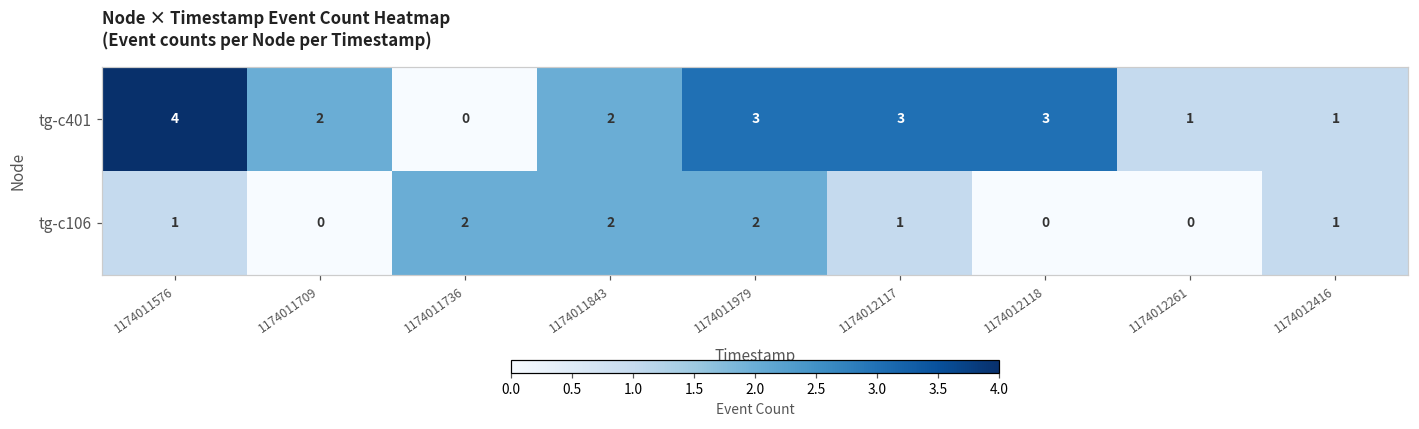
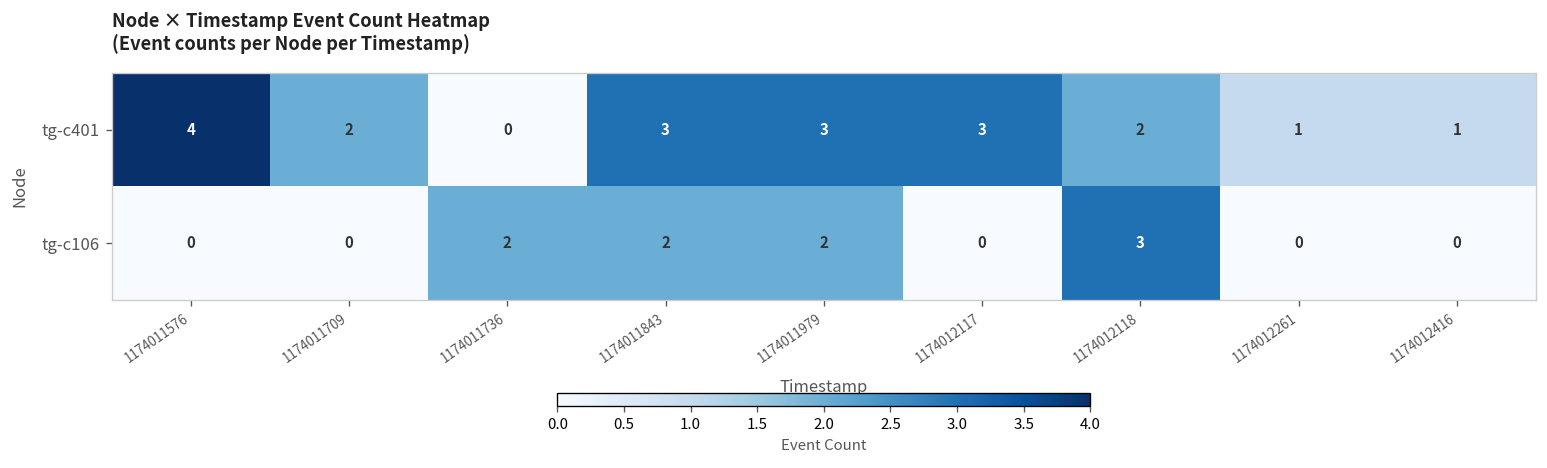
  {
    "tg-c401": {
      "1174011576": 4,
      "1174011709": 2,
      "1174011736": 0,
-     "1174011843": 2,
+     "1174011843": 3,
      "1174011979": 3,
      "1174012117": 3,
-     "1174012118": 3,
+     "1174012118": 2,
      "1174012261": 1,
      "1174012416": 1
    },
    "tg-c106": {
-     "1174011576": 1,
+     "1174011576": 0,
      "1174011709": 0,
      "1174011736": 2,
      "1174011843": 2,
      "1174011979": 2,
-     "1174012117": 1,
-     "1174012118": 0,
+     "1174012117": 0,
+     "1174012118": 3,
      "1174012261": 0,
-     "1174012416": 1
+     "1174012416": 0
    }
  }
